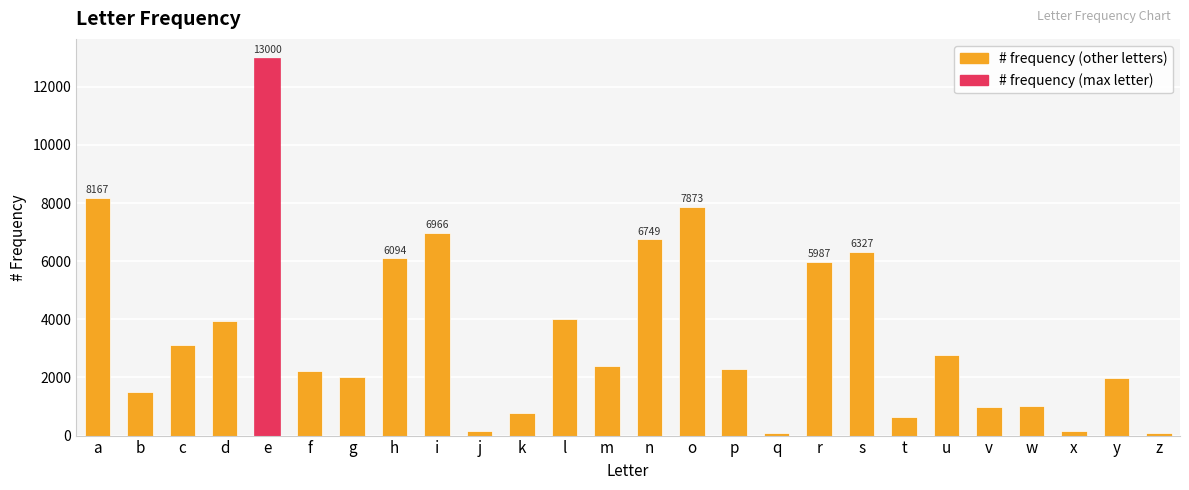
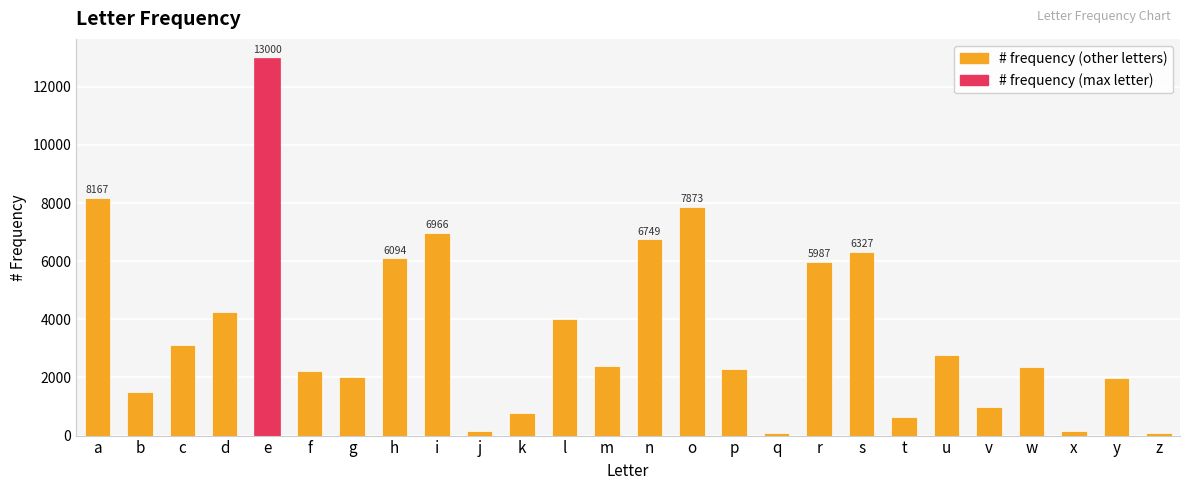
  {
    "b": 1500,
    "c": 3100,
-   "d": 3900,
+   "d": 4300,
    "f": 2200,
    "g": 2000,
    "j": 200,
    "k": 800,
    "l": 4000,
    "m": 2400,
    "p": 2300,
    "q": 100,
    "t": 700,
    "u": 2800,
    "v": 1000,
-   "w": 1000,
+   "w": 2400,
    "x": 200,
    "y": 2000
  }
